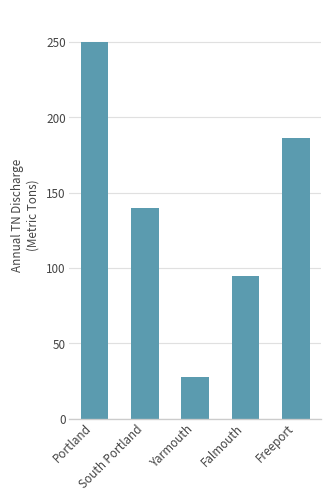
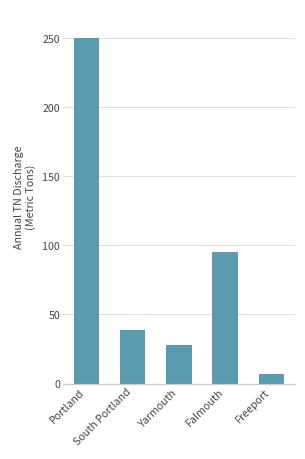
  {
    "Portland": 250,
-   "South Portland": 140,
+   "South Portland": 39,
    "Yarmouth": 28,
    "Falmouth": 95,
-   "Freeport": 186
+   "Freeport": 7
  }
